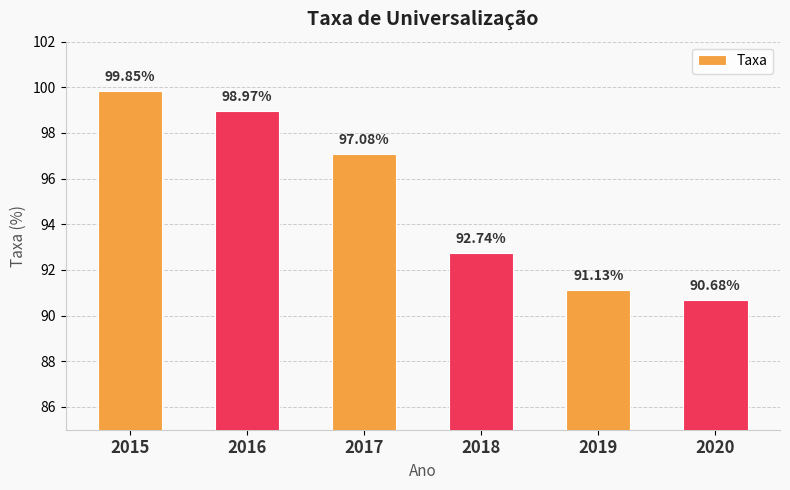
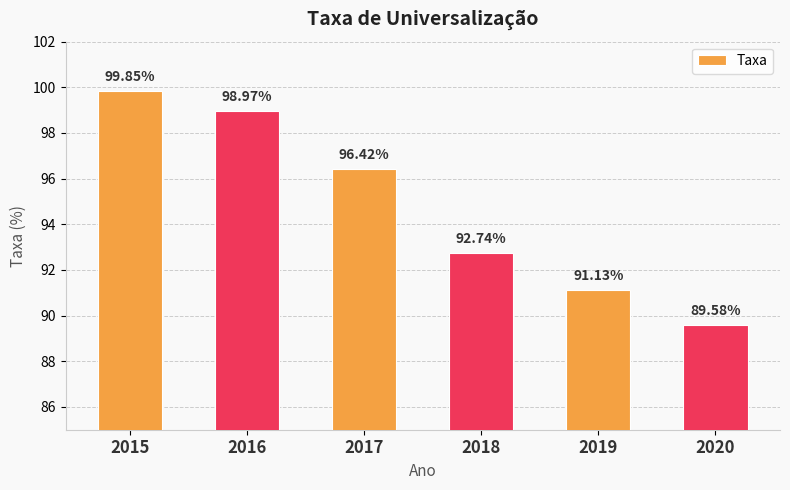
  {
    "2015": "99.85%",
    "2016": "98.97%",
-   "2017": "97.08%",
+   "2017": "96.42%",
    "2018": "92.74%",
    "2019": "91.13%",
-   "2020": "90.68%"
+   "2020": "89.58%"
  }
